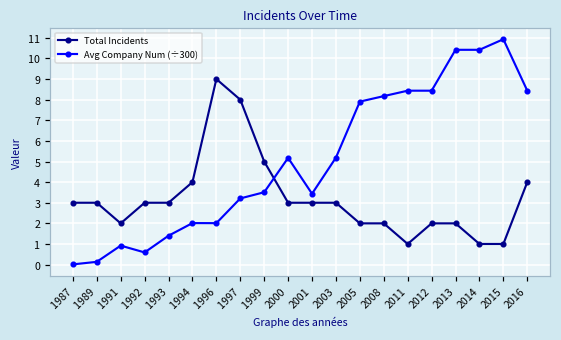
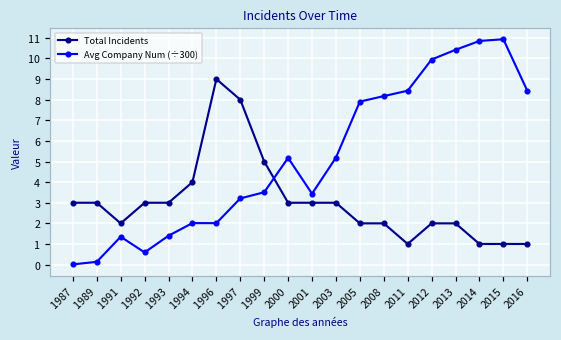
  {
    "Total Incidents": {
      "1987": 3,
      "1989": 3,
      "1991": 2,
      "1992": 3,
      "1993": 3,
      "1994": 4,
      "1996": 9,
      "1997": 8,
      "1999": 5,
      "2000": 3,
      "2001": 3,
      "2003": 3,
      "2005": 2,
      "2008": 2,
      "2011": 1,
      "2012": 2,
      "2013": 2,
      "2014": 1,
      "2015": 1,
-     "2016": 4
+     "2016": 1
    },
    "Avg Company Num (÷300)": {
      "1987": 0.0,
      "1989": 0.1,
-     "1991": 0.9,
+     "1991": 1.4,
      "1992": 0.6,
      "1993": 1.4,
      "1994": 2.0,
      "1996": 2.0,
      "1997": 3.2,
      "1999": 3.5,
      "2000": 5.2,
      "2001": 3.4,
      "2003": 5.2,
      "2005": 7.9,
      "2008": 8.2,
      "2011": 8.4,
-     "2012": 8.4,
+     "2012": 9.9,
      "2013": 10.4,
-     "2014": 10.4,
+     "2014": 10.8,
      "2015": 10.9,
      "2016": 8.4
    }
  }
